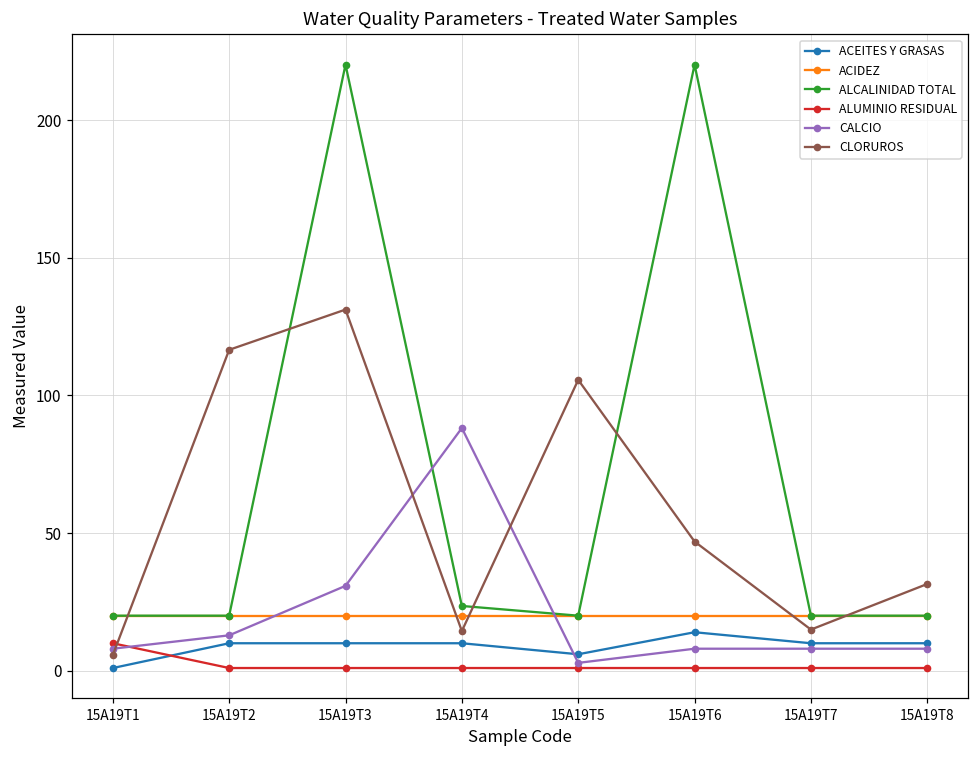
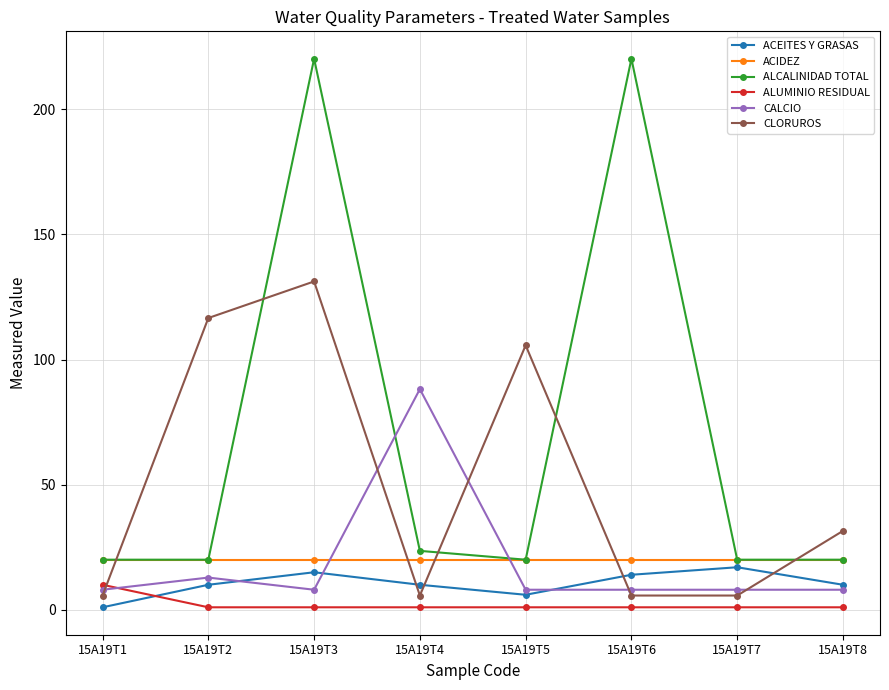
  {
    "ACEITES Y GRASAS": {
      "15A19T1": 1,
      "15A19T2": 10,
-     "15A19T3": 10,
+     "15A19T3": 15,
      "15A19T4": 10,
      "15A19T5": 6,
      "15A19T6": 14,
-     "15A19T7": 10,
+     "15A19T7": 17,
      "15A19T8": 10
    },
    "ACIDEZ": {
      "15A19T3": 20,
      "15A19T4": 20,
      "15A19T6": 20
    },
    "ALCALINIDAD TOTAL": {
      "15A19T3": 220,
      "15A19T4": 24,
      "15A19T6": 220
    },
    "ALUMINIO RESIDUAL": {
      "15A19T1": 10,
      "15A19T2": 1,
      "15A19T3": 1,
      "15A19T4": 1,
      "15A19T5": 1,
      "15A19T6": 1,
      "15A19T7": 1,
      "15A19T8": 1
    },
    "CALCIO": {
      "15A19T1": 8,
      "15A19T2": 13,
-     "15A19T3": 31,
+     "15A19T3": 8,
      "15A19T4": 88,
-     "15A19T5": 3,
+     "15A19T5": 8,
      "15A19T6": 8,
      "15A19T7": 8,
      "15A19T8": 8
    },
    "CLORUROS": {
      "15A19T1": 6,
      "15A19T2": 117,
      "15A19T3": 131,
-     "15A19T4": 14,
+     "15A19T4": 6,
      "15A19T5": 106,
-     "15A19T6": 47,
-     "15A19T7": 15,
+     "15A19T6": 6,
+     "15A19T7": 6,
      "15A19T8": 32
    }
  }
